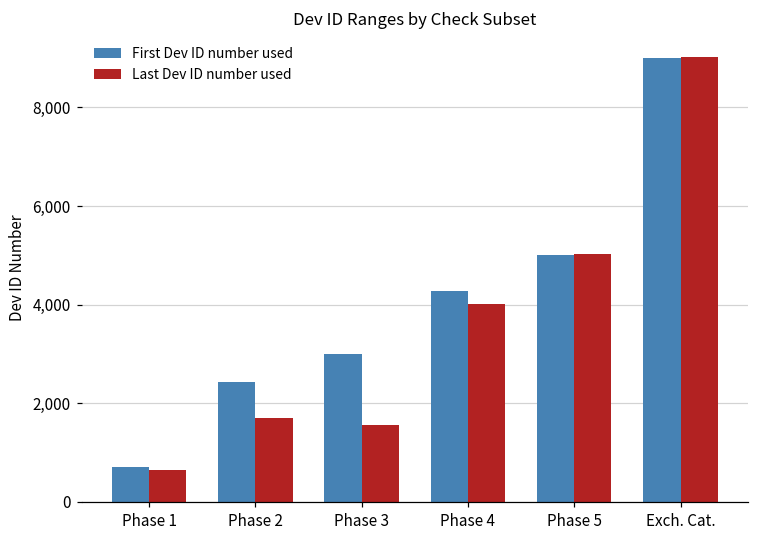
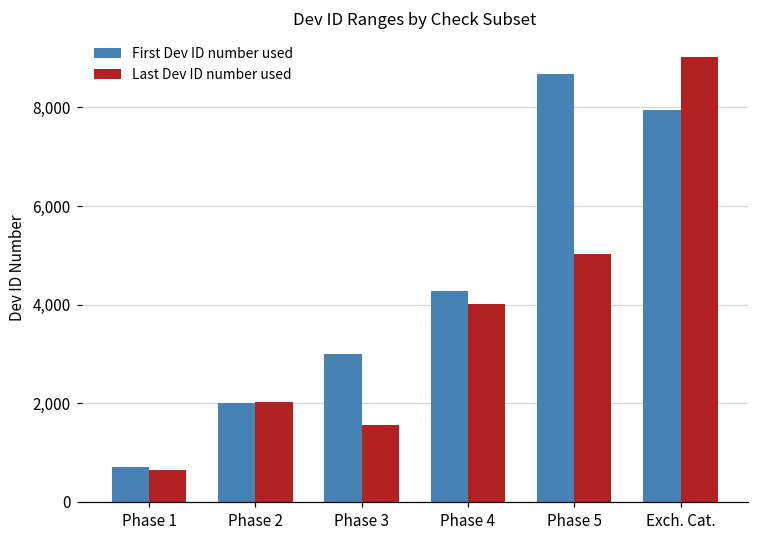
  {
    "First Dev ID number used": {
      "Phase 1": "700",
-     "Phase 2": "2,400",
+     "Phase 2": "2,000",
      "Phase 3": "3,000",
      "Phase 4": "4,300",
-     "Phase 5": "5,000",
-     "Exch. Cat.": "9,000"
+     "Phase 5": "8,700",
+     "Exch. Cat.": "7,900"
    },
    "Last Dev ID number used": {
      "Phase 1": "600",
-     "Phase 2": "1,700",
+     "Phase 2": "2,000",
      "Phase 3": "1,600",
      "Phase 4": "4,000",
      "Phase 5": "5,000",
      "Exch. Cat.": "9,000"
    }
  }
